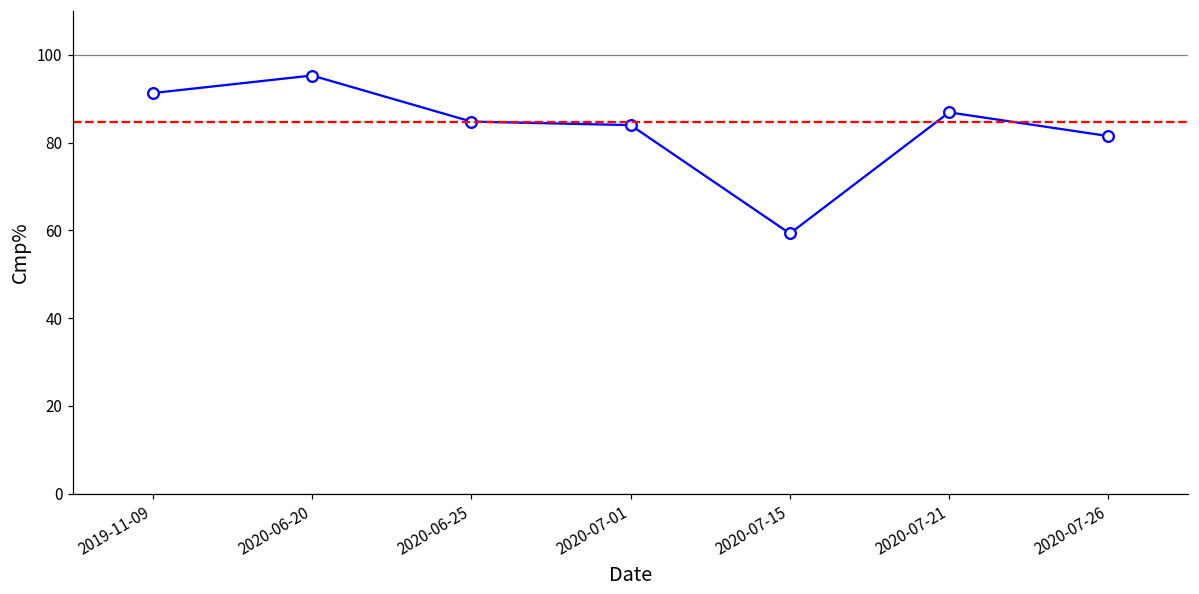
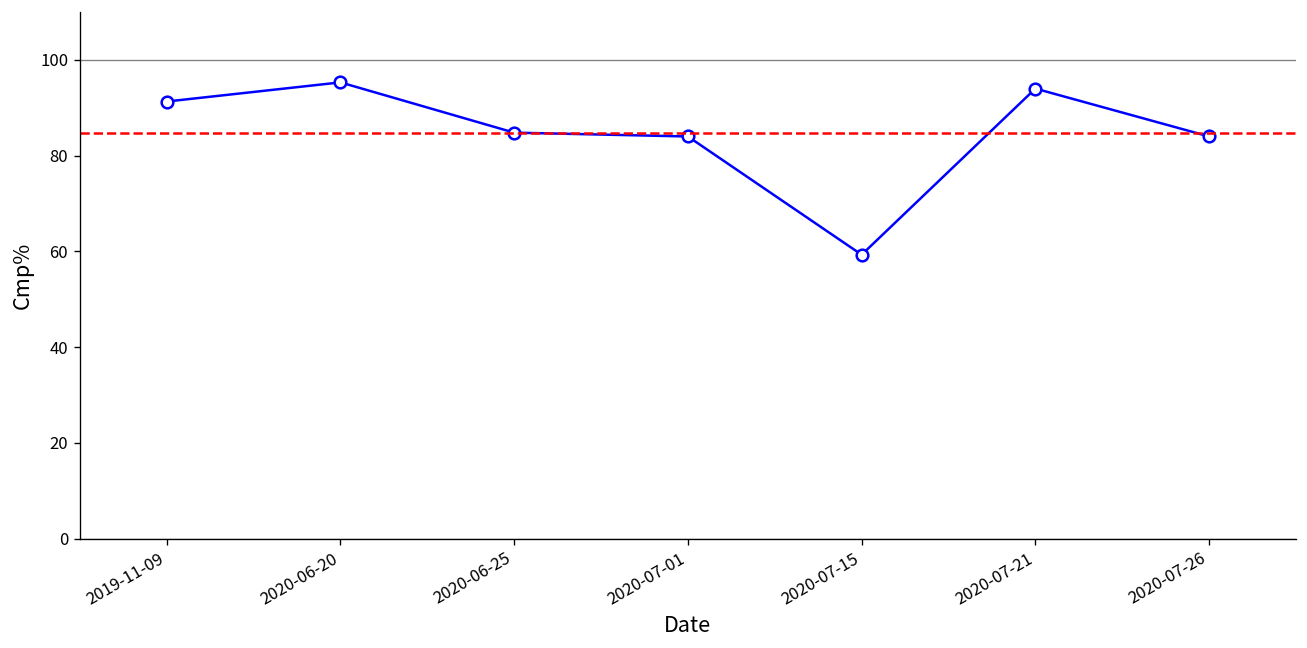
  {
    "2019-11-09": 91,
    "2020-06-20": 95,
    "2020-06-25": 85,
    "2020-07-01": 84,
    "2020-07-15": 59,
-   "2020-07-21": 87,
-   "2020-07-26": 82
+   "2020-07-21": 94,
+   "2020-07-26": 84
  }
